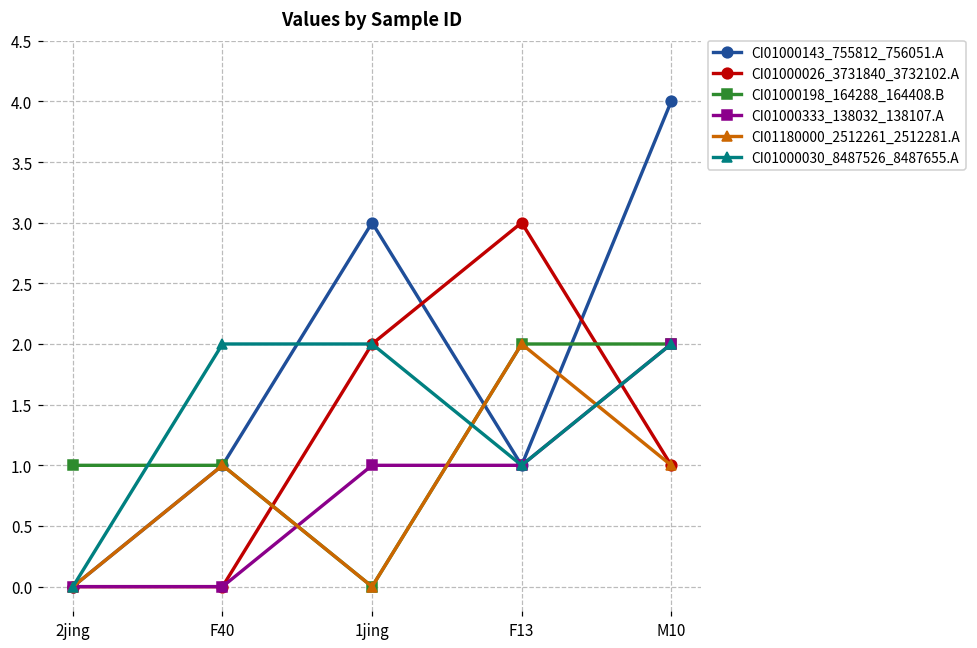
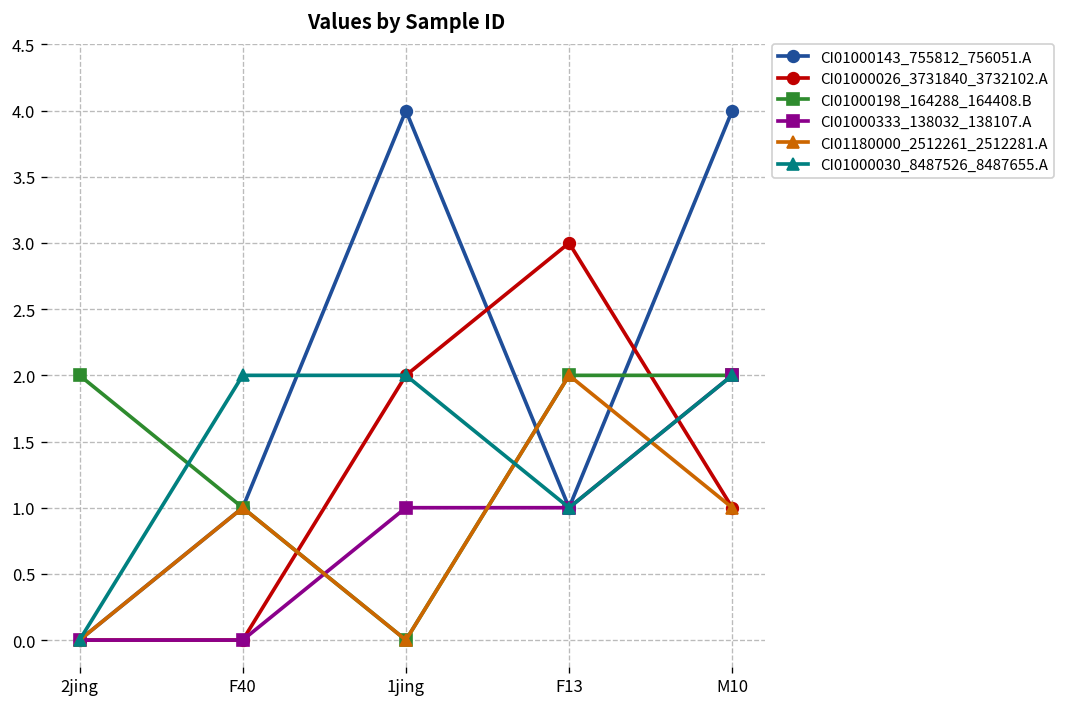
  {
    "CI01000143_755812_756051.A": {
-     "1jing": 3,
+     "1jing": 4,
      "M10": 4
    },
    "CI01000026_3731840_3732102.A": {
      "F13": 3
    },
    "CI01000198_164288_164408.B": {
-     "2jing": 1
+     "2jing": 2
    },
    "CI01000333_138032_138107.A": {
      "1jing": 1
    },
    "CI01000030_8487526_8487655.A": {
      "F40": 2
    }
  }
